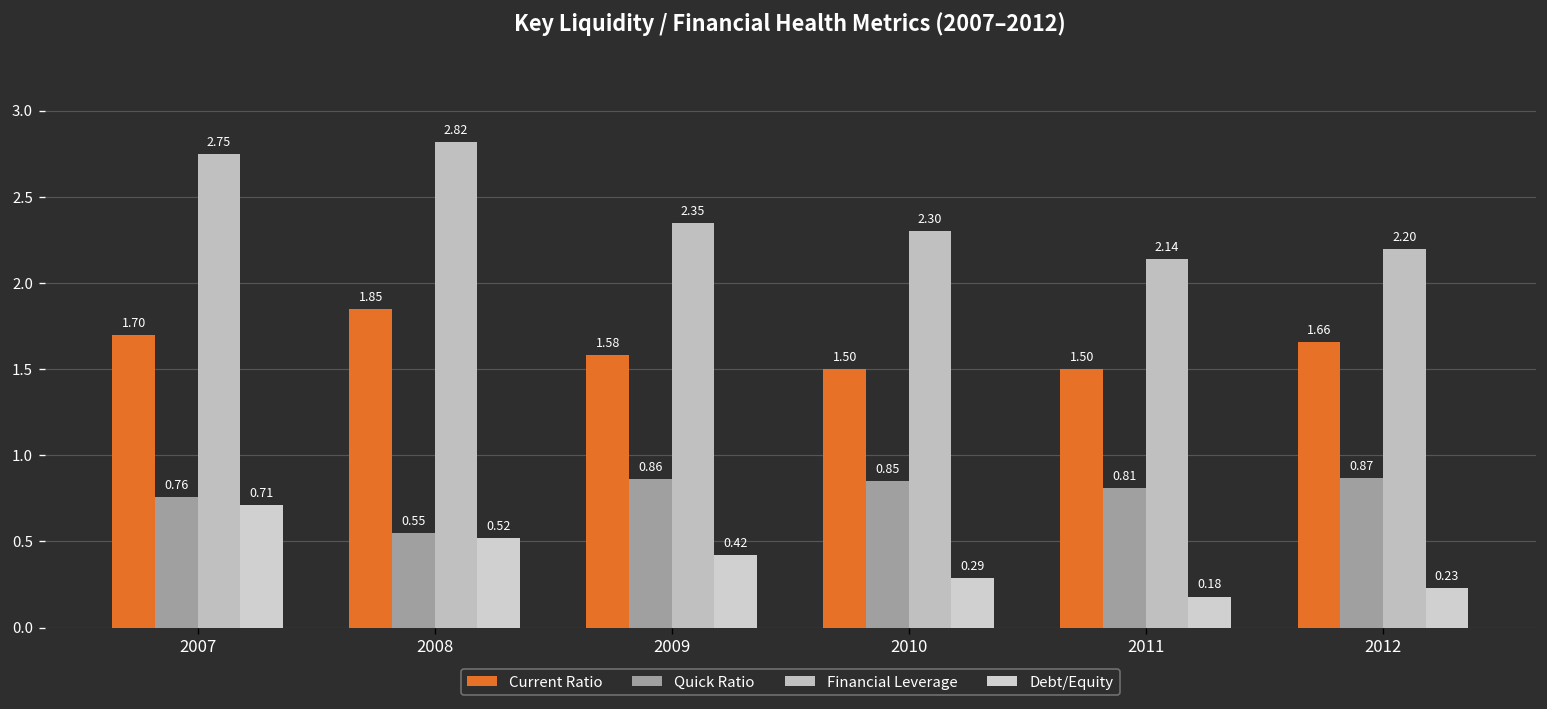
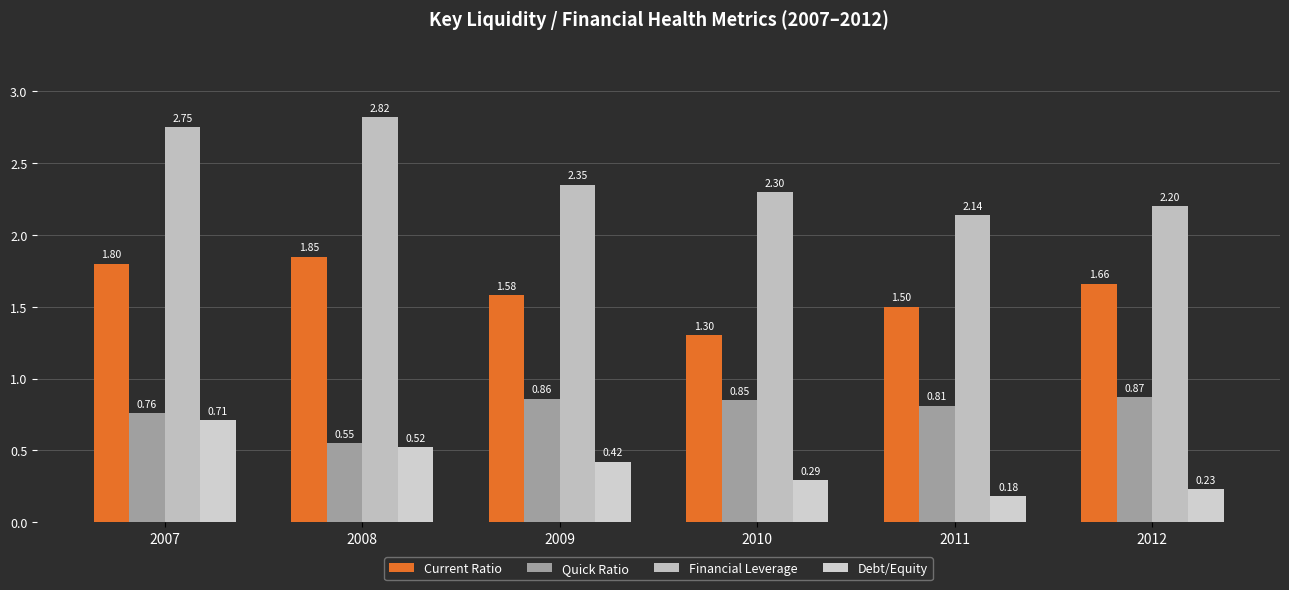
  {
    "Current Ratio": {
-     "2007": 1.70,
+     "2007": 1.80,
      "2008": 1.85,
      "2009": 1.58,
-     "2010": 1.50,
+     "2010": 1.30,
      "2011": 1.50,
      "2012": 1.66
    }
  }
